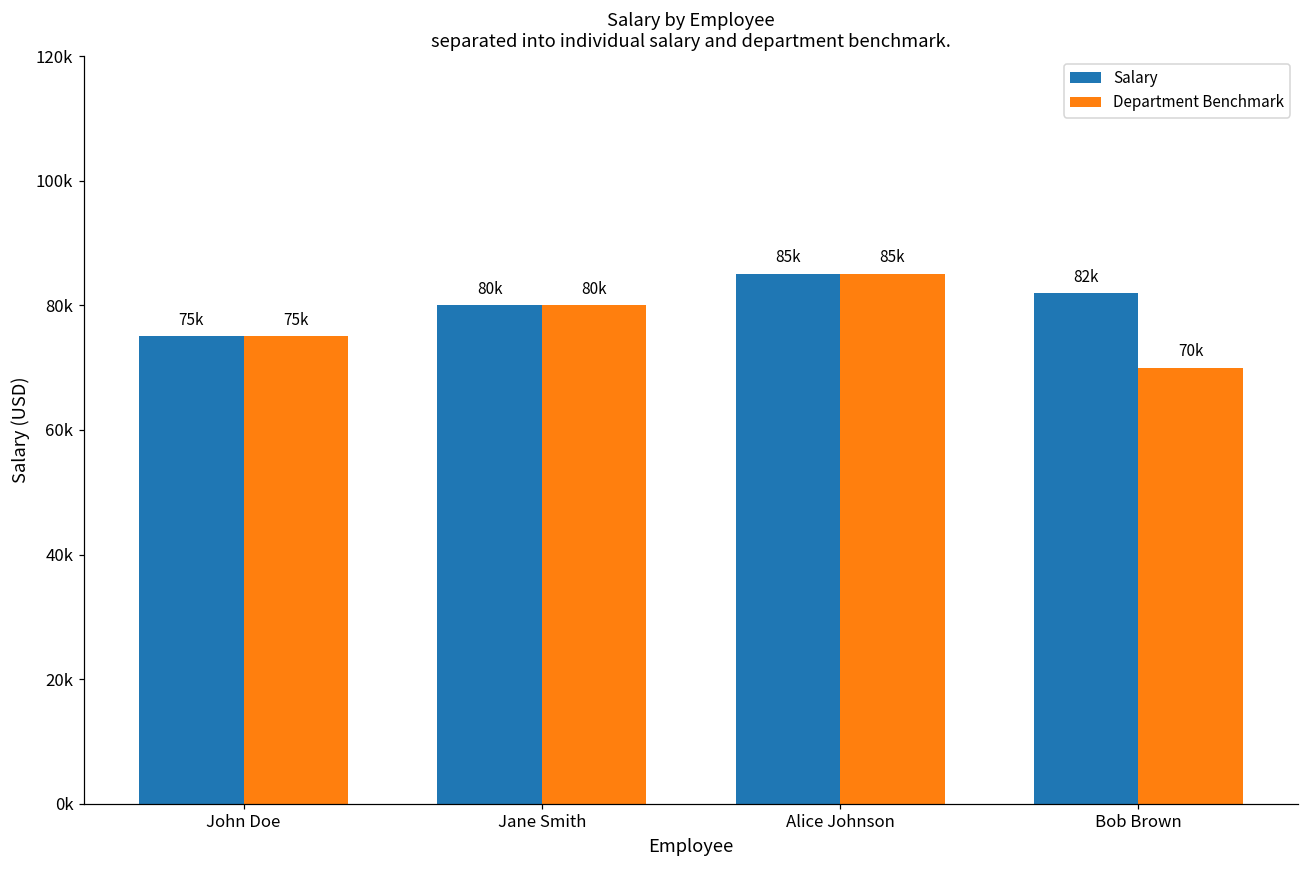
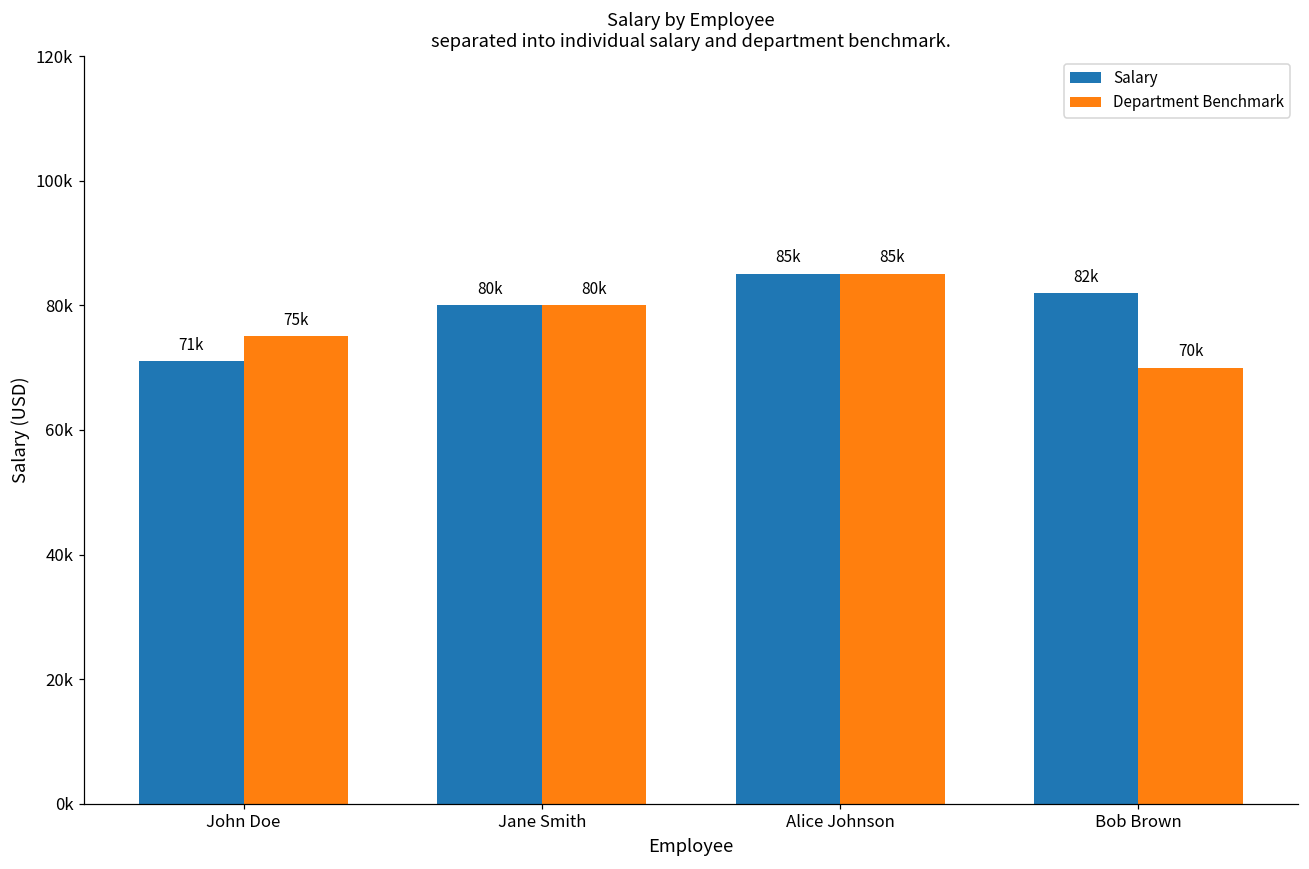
  {
    "Salary": {
-     "John Doe": "75k",
+     "John Doe": "71k",
      "Jane Smith": "80k",
      "Alice Johnson": "85k",
      "Bob Brown": "82k"
    },
    "Department Benchmark": {
      "John Doe": "75k",
      "Jane Smith": "80k",
      "Alice Johnson": "85k",
      "Bob Brown": "70k"
    }
  }
